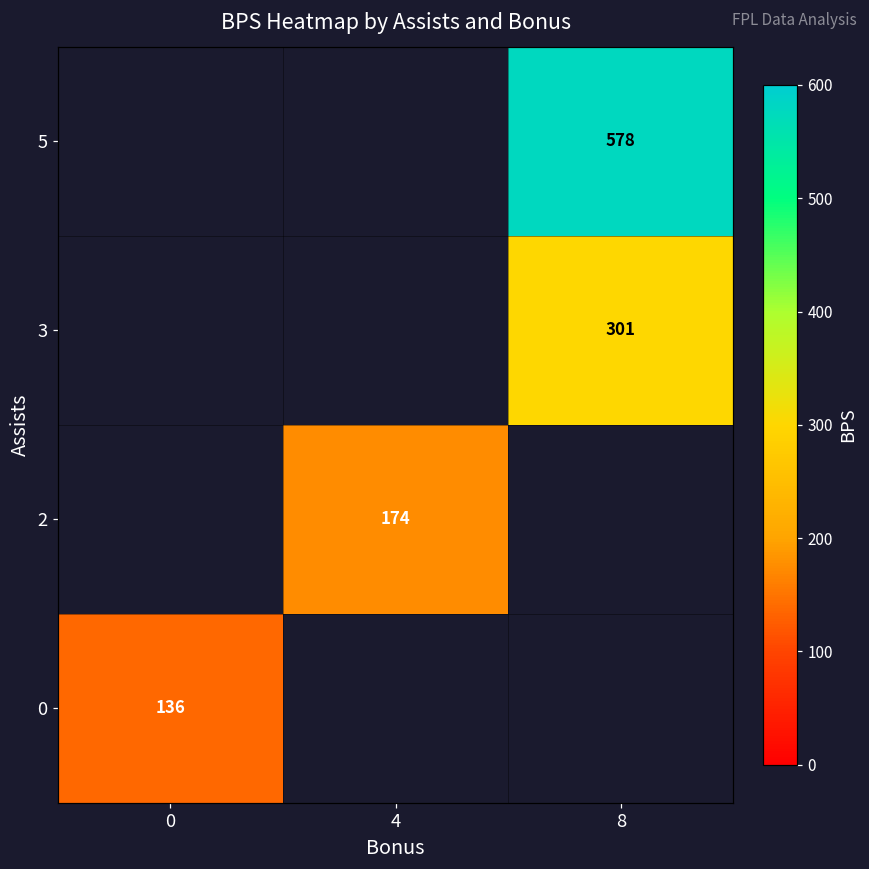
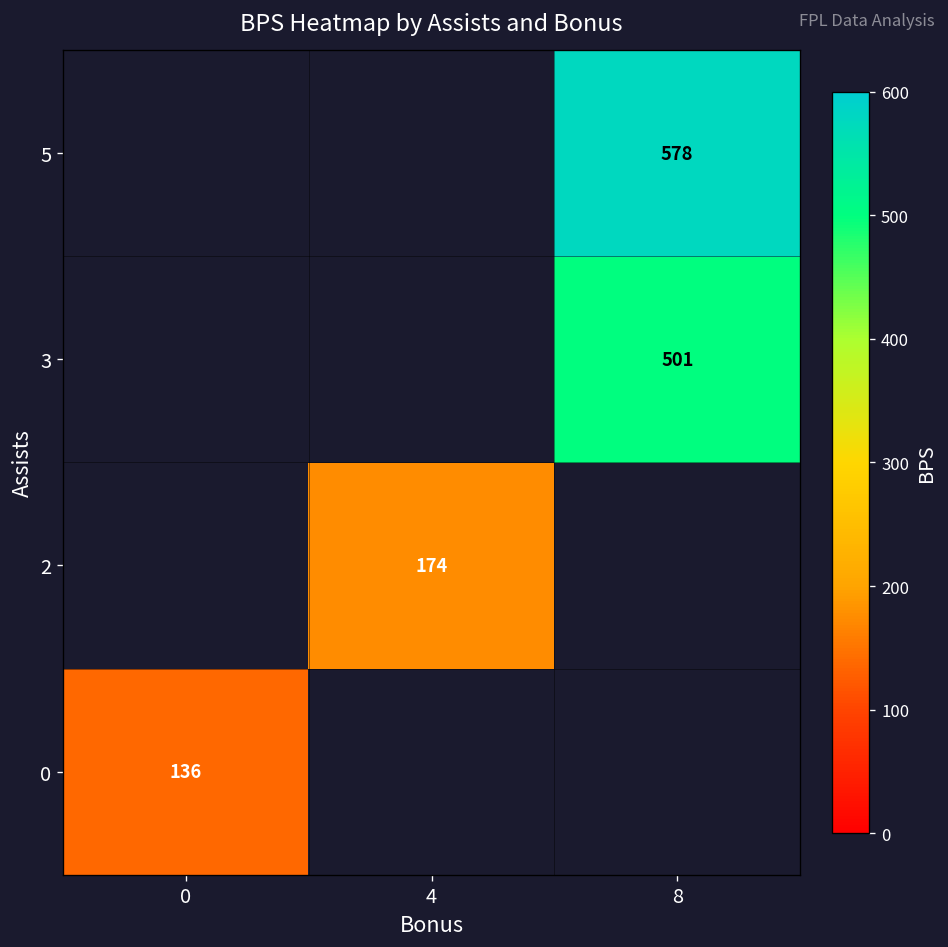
  {
    "5": {
      "8": 578
    },
    "3": {
-     "8": 301
+     "8": 501
    },
    "2": {
      "4": 174
    },
    "0": {
      "0": 136
    }
  }
